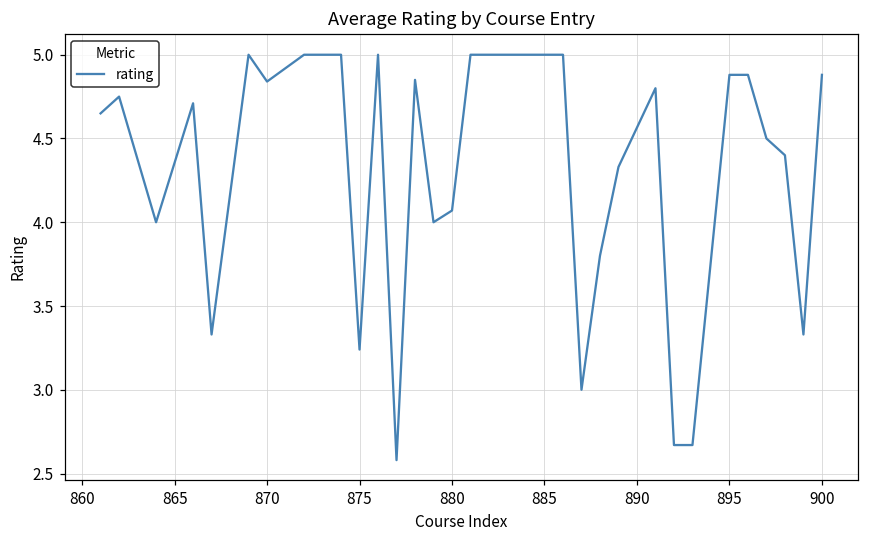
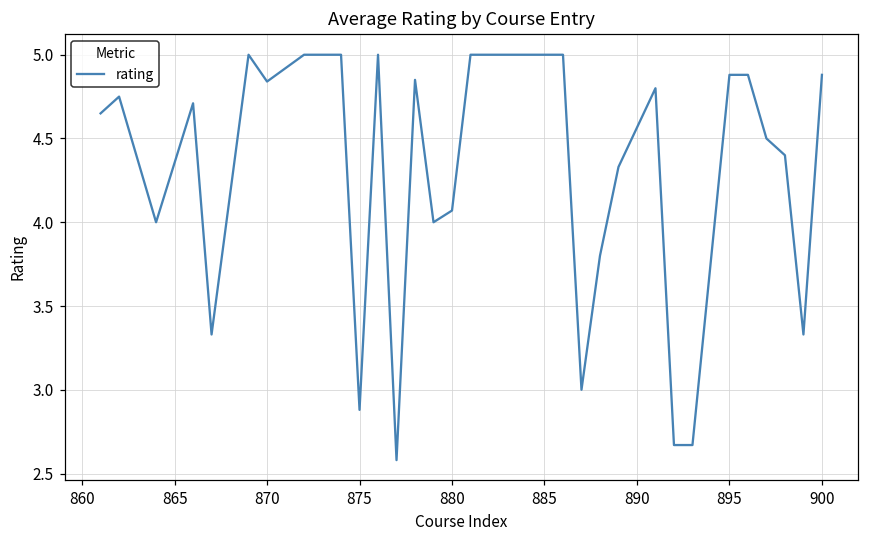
  {
    "870": 4.84,
-   "875": 3.24,
+   "875": 2.88,
    "880": 4.07,
    "895": 4.88,
    "900": 4.88
  }
